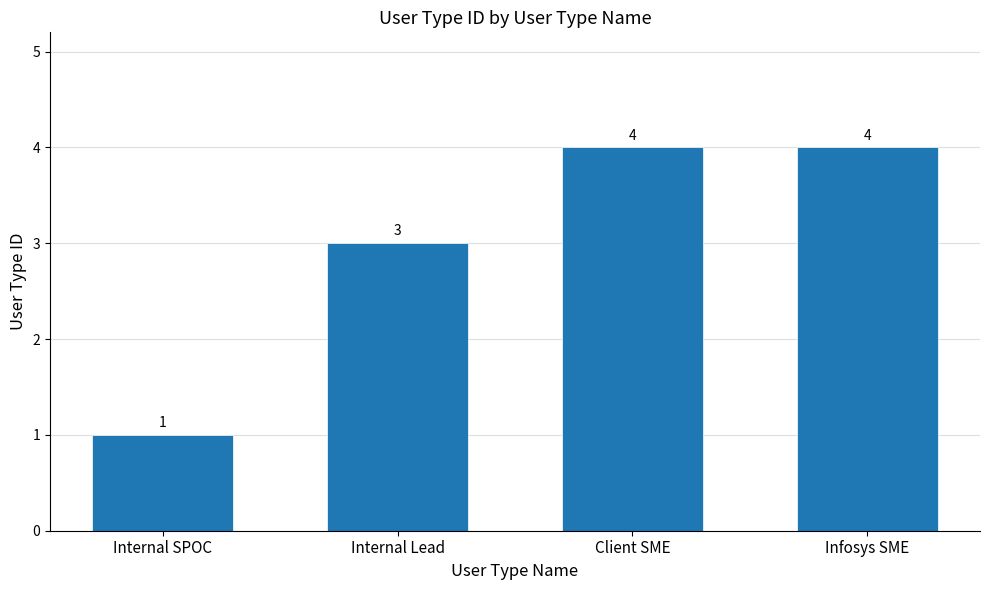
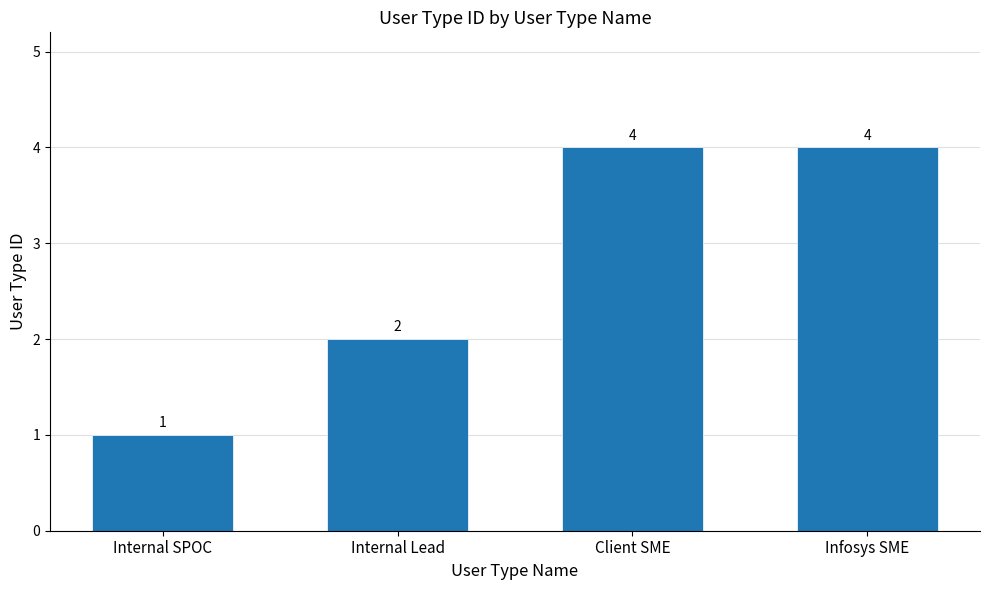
  {
    "Internal SPOC": 1,
-   "Internal Lead": 3,
+   "Internal Lead": 2,
    "Client SME": 4,
    "Infosys SME": 4
  }
